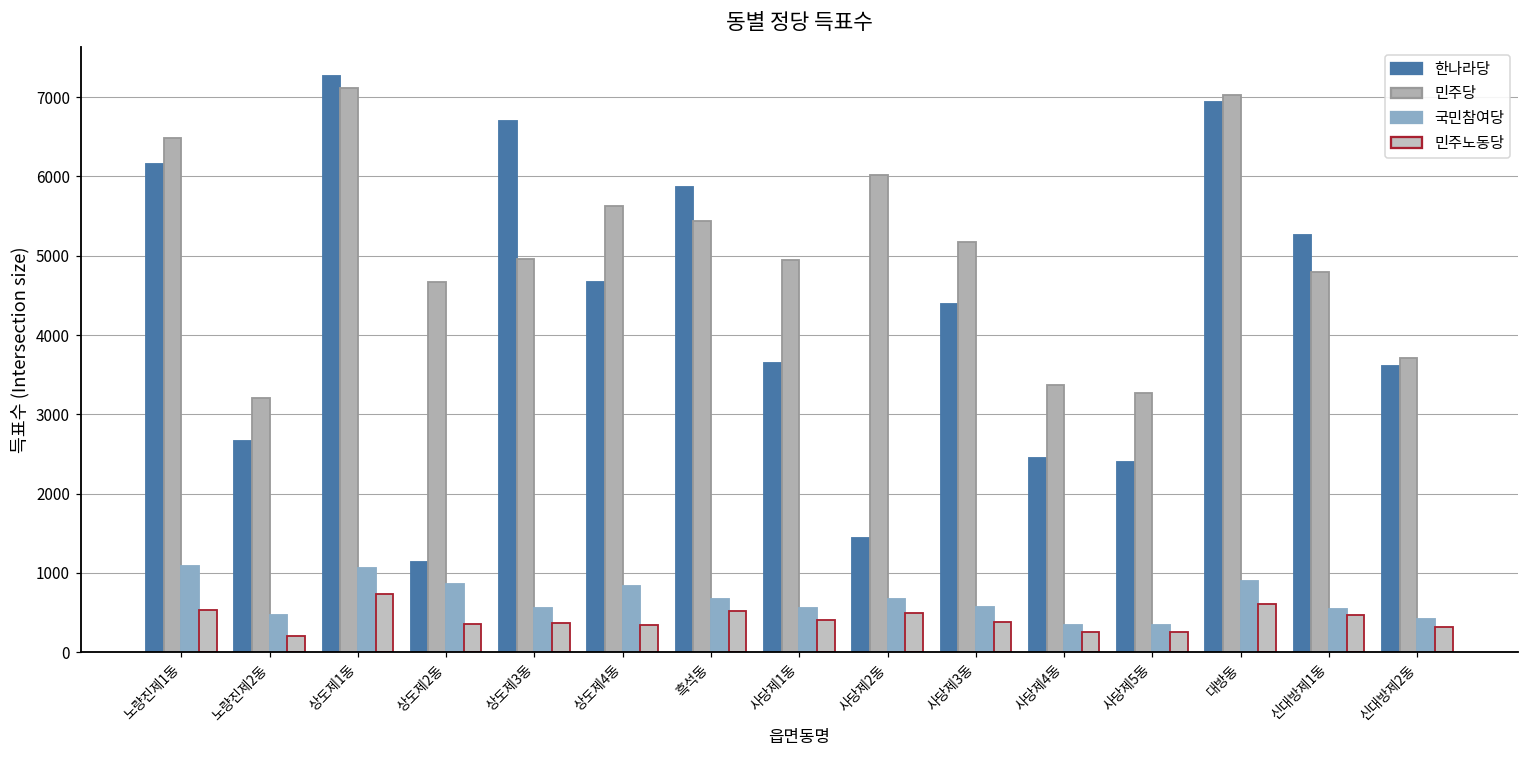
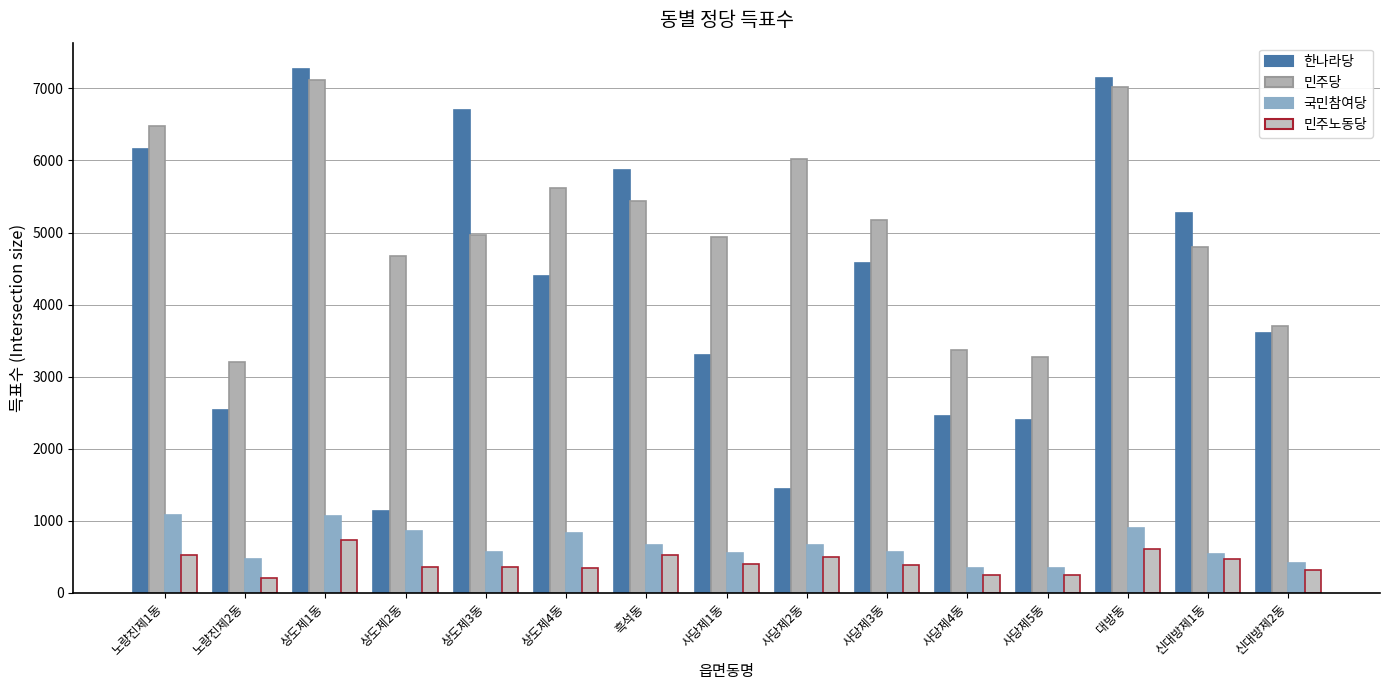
  {
    "한나라당": {
      "노량진제1동": 6200,
-     "노량진제2동": 2700,
+     "노량진제2동": 2500,
      "상도제1동": 7300,
      "상도제2동": 1100,
      "상도제3동": 6700,
-     "상도제4동": 4700,
+     "상도제4동": 4400,
      "흑석동": 5900,
-     "사당제1동": 3700,
+     "사당제1동": 3300,
      "사당제2동": 1400,
-     "사당제3동": 4400,
+     "사당제3동": 4600,
      "사당제4동": 2500,
      "사당제5동": 2400,
-     "대방동": 6900,
+     "대방동": 7100,
      "신대방제1동": 5300,
      "신대방제2동": 3600
    }
  }
